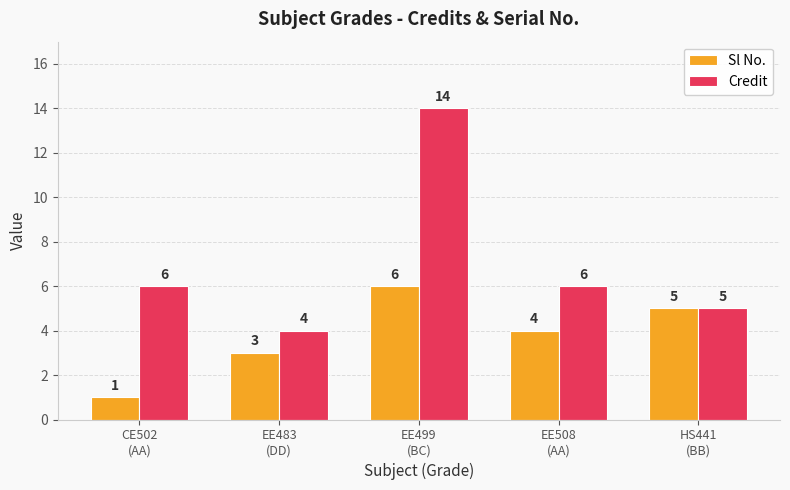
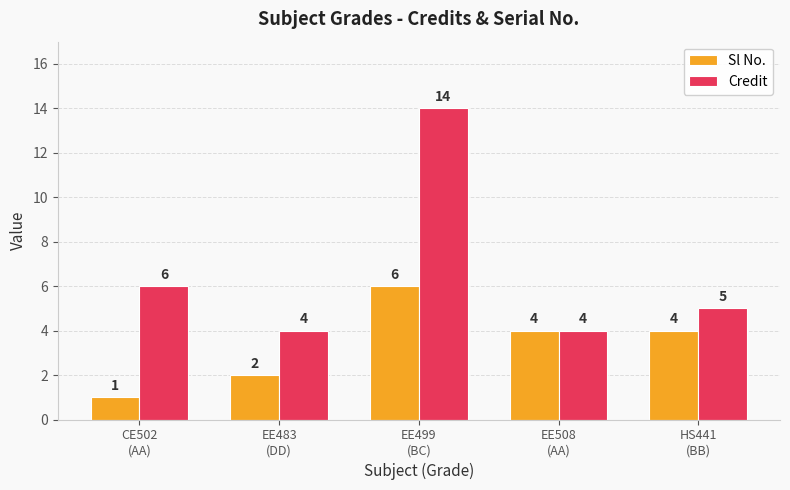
  {
    "Sl No.": {
      "CE502 (AA)": 1,
-     "EE483 (DD)": 3,
+     "EE483 (DD)": 2,
      "EE499 (BC)": 6,
      "EE508 (AA)": 4,
-     "HS441 (BB)": 5
+     "HS441 (BB)": 4
    },
    "Credit": {
      "CE502 (AA)": 6,
      "EE483 (DD)": 4,
      "EE499 (BC)": 14,
-     "EE508 (AA)": 6,
+     "EE508 (AA)": 4,
      "HS441 (BB)": 5
    }
  }
